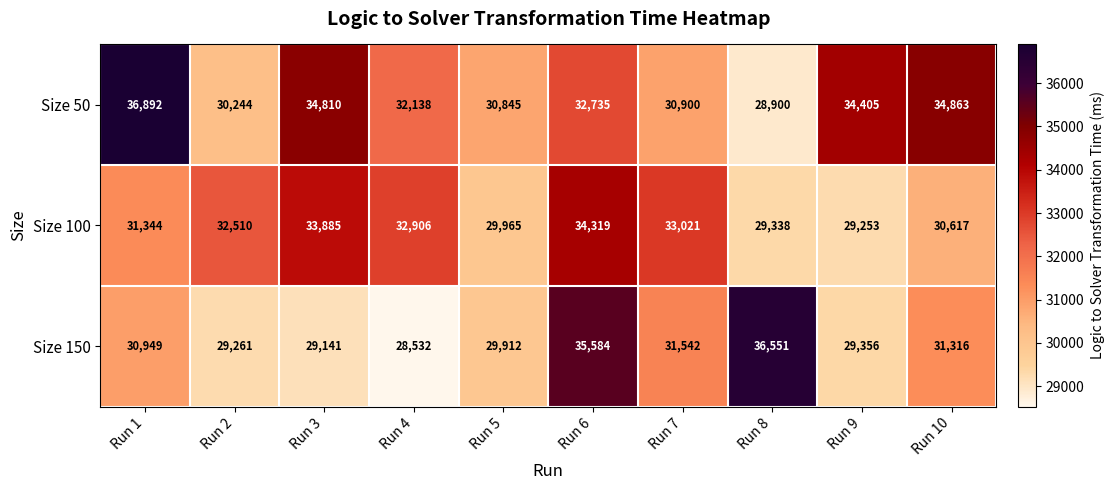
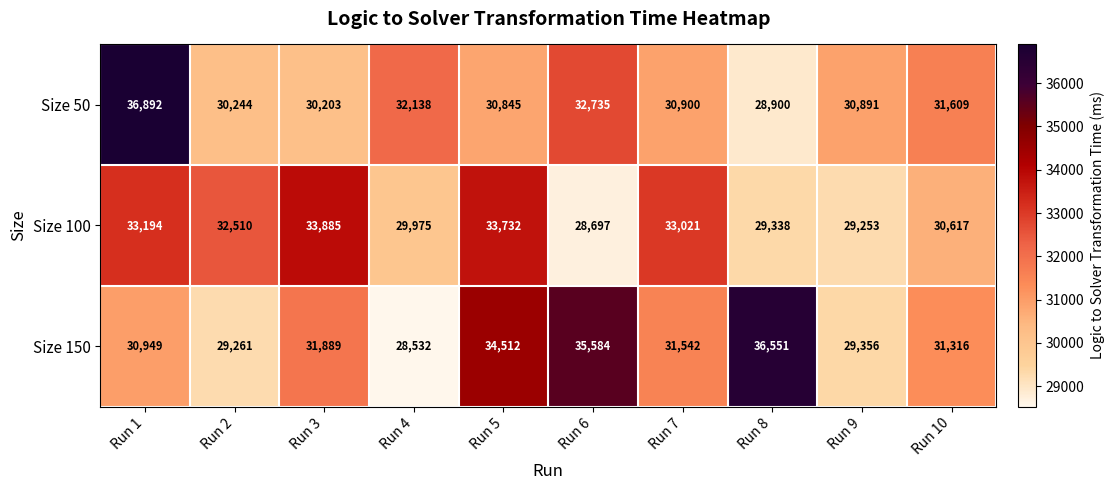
  {
    "Size 50": {
      "Run 1": "36,892",
      "Run 2": "30,244",
-     "Run 3": "34,810",
+     "Run 3": "30,203",
      "Run 4": "32,138",
      "Run 5": "30,845",
      "Run 6": "32,735",
      "Run 7": "30,900",
      "Run 8": "28,900",
-     "Run 9": "34,405",
-     "Run 10": "34,863"
+     "Run 9": "30,891",
+     "Run 10": "31,609"
    },
    "Size 100": {
-     "Run 1": "31,344",
+     "Run 1": "33,194",
      "Run 2": "32,510",
      "Run 3": "33,885",
-     "Run 4": "32,906",
-     "Run 5": "29,965",
-     "Run 6": "34,319",
+     "Run 4": "29,975",
+     "Run 5": "33,732",
+     "Run 6": "28,697",
      "Run 7": "33,021",
      "Run 8": "29,338",
      "Run 9": "29,253",
      "Run 10": "30,617"
    },
    "Size 150": {
      "Run 1": "30,949",
      "Run 2": "29,261",
-     "Run 3": "29,141",
+     "Run 3": "31,889",
      "Run 4": "28,532",
-     "Run 5": "29,912",
+     "Run 5": "34,512",
      "Run 6": "35,584",
      "Run 7": "31,542",
      "Run 8": "36,551",
      "Run 9": "29,356",
      "Run 10": "31,316"
    }
  }
